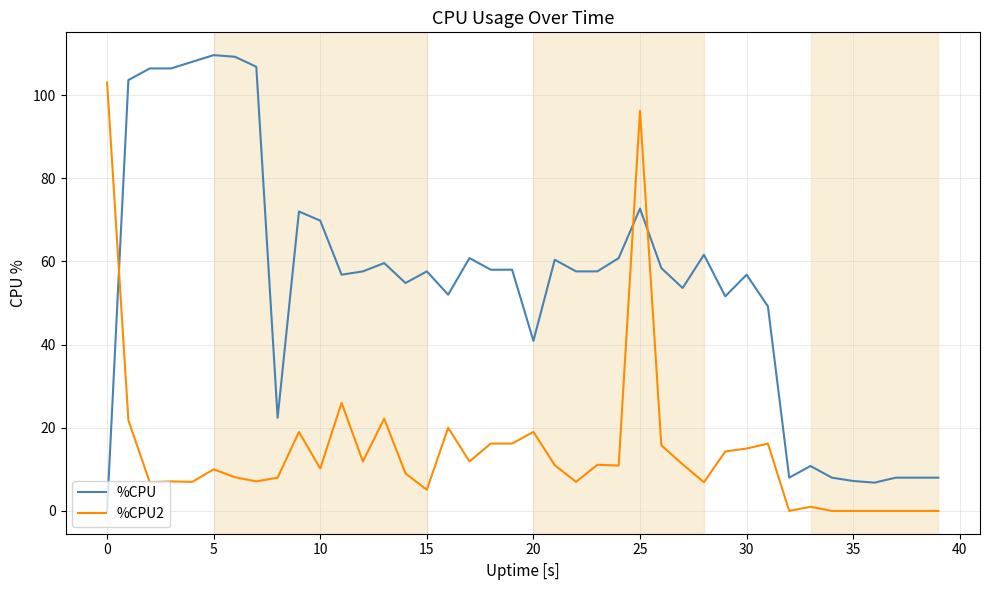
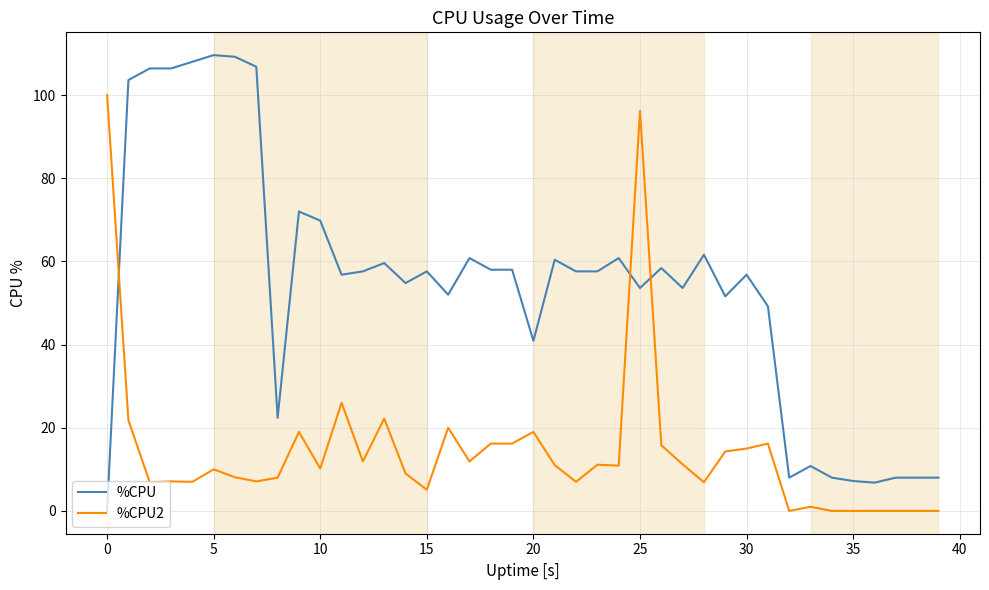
  {
    "%CPU": {
      "5": 110,
      "10": 70,
      "15": 58,
      "20": 41,
-     "25": 73,
+     "25": 54,
      "30": 57,
      "35": 7
    },
    "%CPU2": {
-     "0": 103,
+     "0": 100,
      "5": 10,
      "10": 10,
      "15": 5,
      "20": 19,
      "25": 96,
      "30": 15,
      "35": 0
    }
  }
